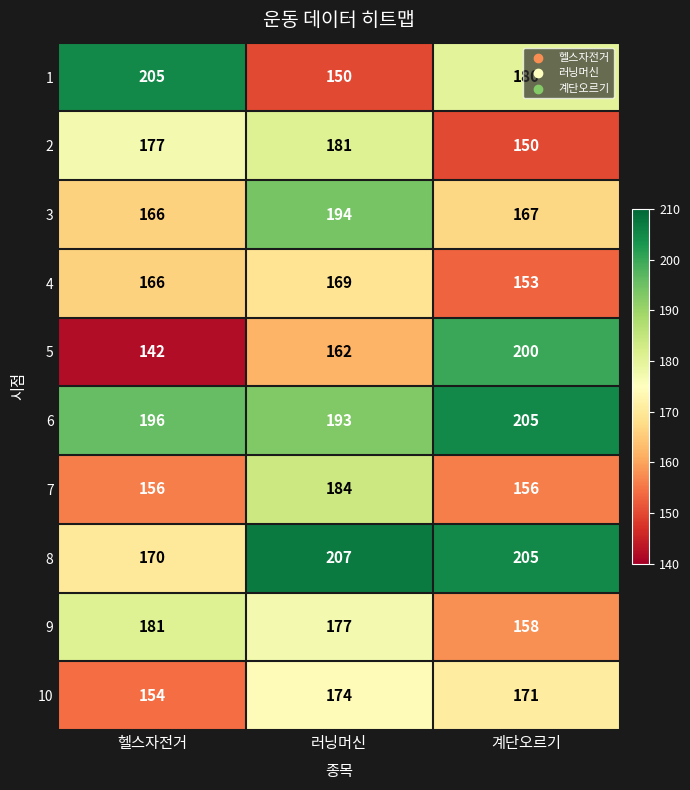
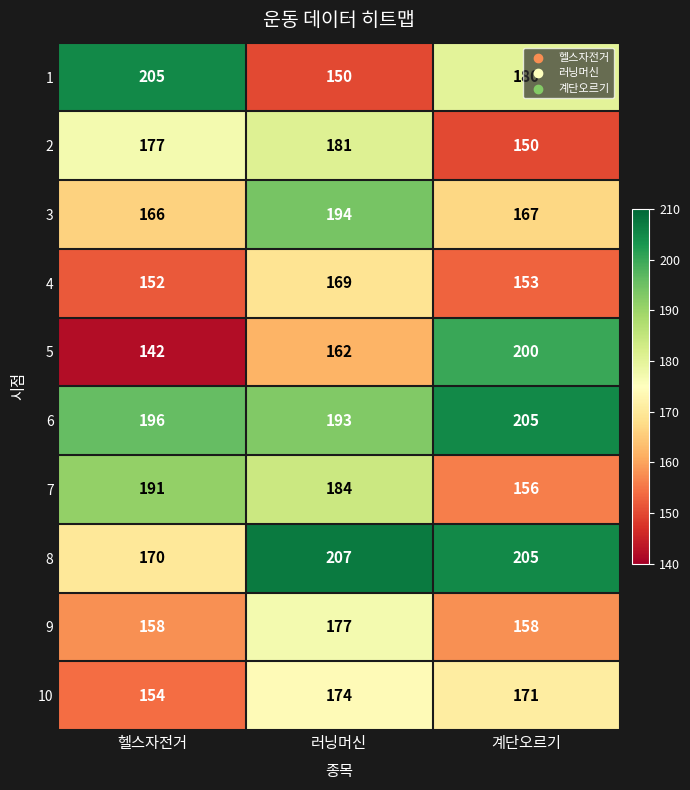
  {
    "1": {
      "헬스자전거": 205,
      "러닝머신": 150
    },
    "2": {
      "헬스자전거": 177,
      "러닝머신": 181,
      "계단오르기": 150
    },
    "3": {
      "헬스자전거": 166,
      "러닝머신": 194,
      "계단오르기": 167
    },
    "4": {
-     "헬스자전거": 166,
+     "헬스자전거": 152,
      "러닝머신": 169,
      "계단오르기": 153
    },
    "5": {
      "헬스자전거": 142,
      "러닝머신": 162,
      "계단오르기": 200
    },
    "6": {
      "헬스자전거": 196,
      "러닝머신": 193,
      "계단오르기": 205
    },
    "7": {
-     "헬스자전거": 156,
+     "헬스자전거": 191,
      "러닝머신": 184,
      "계단오르기": 156
    },
    "8": {
      "헬스자전거": 170,
      "러닝머신": 207,
      "계단오르기": 205
    },
    "9": {
-     "헬스자전거": 181,
+     "헬스자전거": 158,
      "러닝머신": 177,
      "계단오르기": 158
    },
    "10": {
      "헬스자전거": 154,
      "러닝머신": 174,
      "계단오르기": 171
    }
  }
